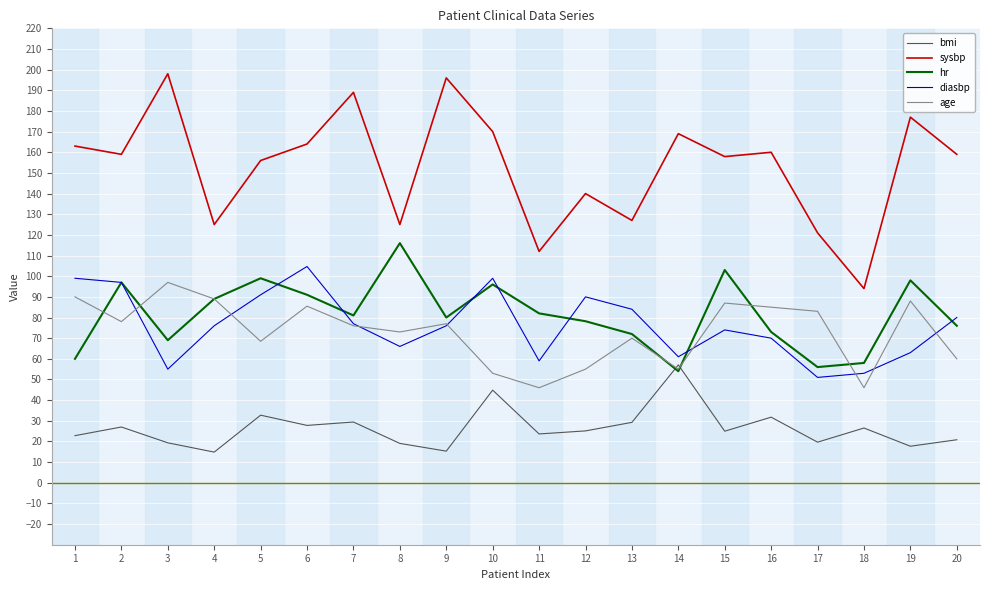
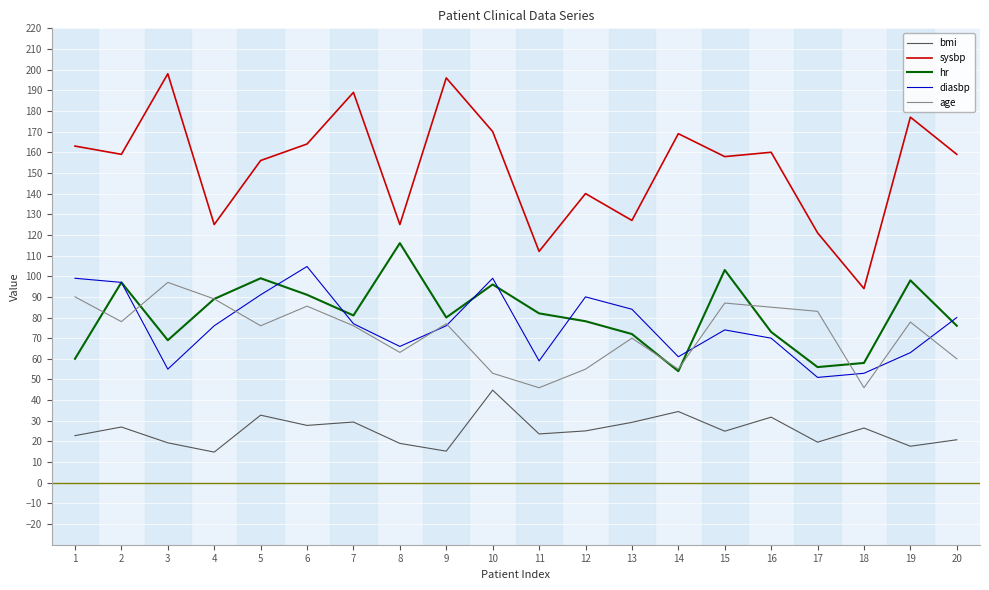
  {
    "bmi": {
      "1": 23,
      "2": 27,
      "3": 19,
      "4": 15,
      "5": 33,
      "6": 28,
      "7": 29,
      "8": 19,
      "9": 15,
      "10": 45,
      "11": 24,
      "12": 25,
      "13": 29,
-     "14": 57,
+     "14": 34,
      "15": 25,
      "16": 32,
      "17": 20,
      "18": 26,
      "19": 18,
      "20": 21
    },
    "sysbp": {
      "1": 163,
      "2": 159,
      "3": 198,
      "4": 125,
      "5": 156,
      "6": 164,
      "7": 189,
      "8": 125,
      "9": 196,
      "10": 170,
      "11": 112,
      "12": 140,
      "13": 127,
      "14": 169,
      "15": 158,
      "16": 160,
      "17": 121,
      "18": 94,
      "19": 177,
      "20": 159
    },
    "hr": {
      "1": 60,
      "3": 69,
      "5": 99,
      "6": 91,
      "7": 81,
      "8": 116,
      "9": 80,
      "10": 96,
      "11": 82,
      "12": 78,
      "13": 72,
      "15": 103,
      "16": 73,
      "17": 56,
      "18": 58,
      "19": 98,
      "20": 76
    },
    "diasbp": {
      "1": 99,
      "3": 55,
      "4": 76,
      "5": 91,
      "6": 105,
      "8": 66,
      "10": 99,
      "11": 59,
      "12": 90,
      "13": 84,
      "14": 61,
      "15": 74,
      "16": 70,
      "17": 51,
      "18": 53,
      "19": 63,
      "20": 80
    },
    "age": {
      "1": 90,
      "2": 78,
      "3": 97,
-     "5": 69,
+     "5": 76,
      "6": 86,
-     "8": 73,
+     "8": 63,
      "10": 53,
      "11": 46,
      "12": 55,
      "13": 70,
      "15": 87,
      "16": 85,
      "17": 83,
      "18": 46,
-     "19": 88,
+     "19": 78,
      "20": 60
    }
  }
